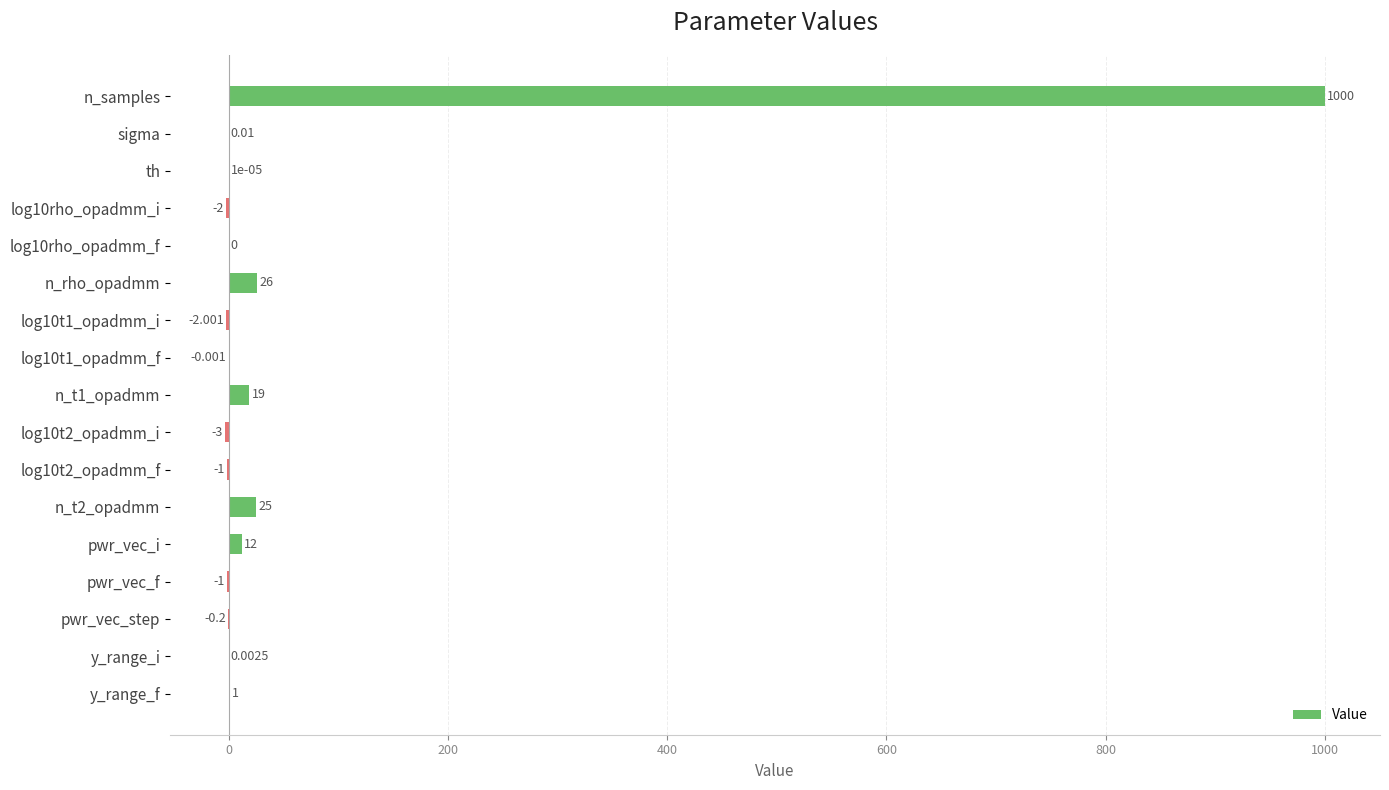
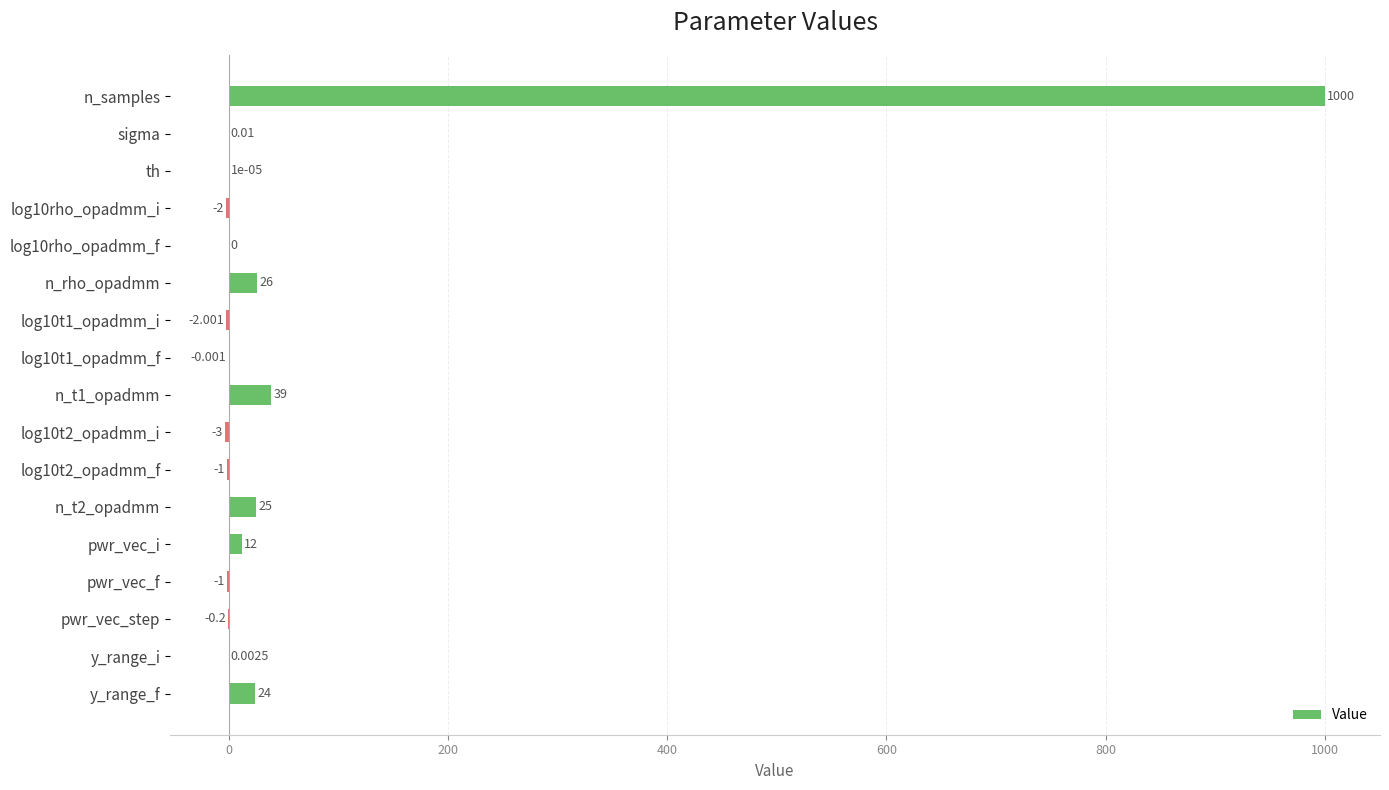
  {
    "n_samples": "1000",
    "sigma": "0.01",
    "th": "1e-05",
    "log10rho_opadmm_i": "-2",
    "log10rho_opadmm_f": "0",
    "n_rho_opadmm": "26",
    "log10t1_opadmm_i": "-2.001",
    "log10t1_opadmm_f": "-0.001",
-   "n_t1_opadmm": "19",
+   "n_t1_opadmm": "39",
    "log10t2_opadmm_i": "-3",
    "log10t2_opadmm_f": "-1",
    "n_t2_opadmm": "25",
    "pwr_vec_i": "12",
    "pwr_vec_f": "-1",
    "pwr_vec_step": "-0.2",
    "y_range_i": "0.0025",
-   "y_range_f": "1"
+   "y_range_f": "24"
  }
